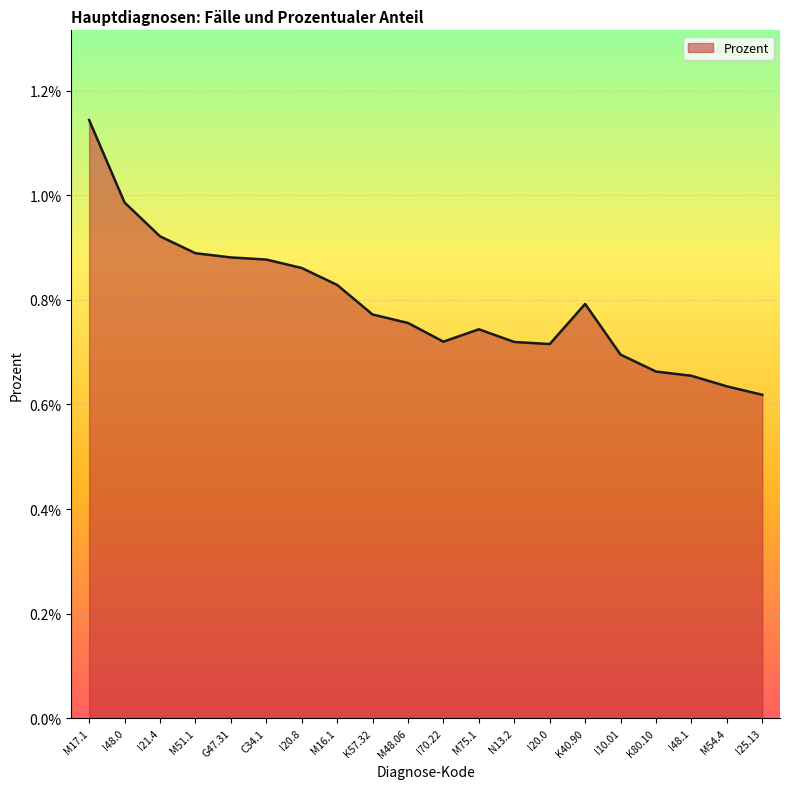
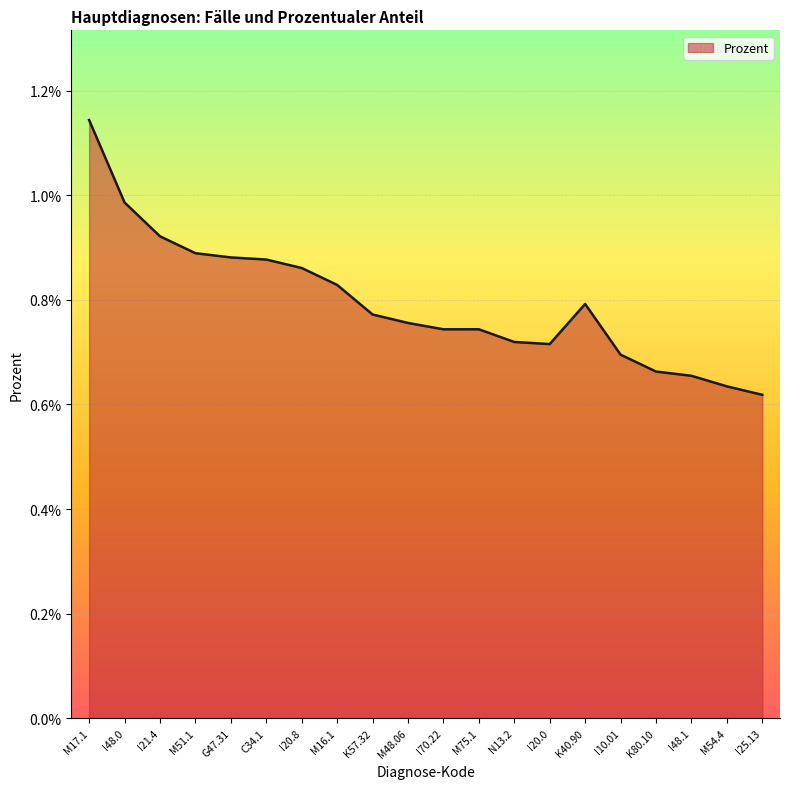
  {
    "M17.1": "1.14%",
    "I48.0": "0.99%",
    "I21.4": "0.92%",
    "M51.1": "0.89%",
    "G47.31": "0.88%",
    "C34.1": "0.88%",
    "I20.8": "0.86%",
    "M16.1": "0.83%",
    "K57.32": "0.77%",
    "M48.06": "0.76%",
-   "I70.22": "0.72%",
+   "I70.22": "0.74%",
    "M75.1": "0.74%",
    "N13.2": "0.72%",
    "I20.0": "0.72%",
    "K40.90": "0.79%",
    "I10.01": "0.70%",
    "K80.10": "0.66%",
    "I48.1": "0.65%",
    "M54.4": "0.63%",
    "I25.13": "0.62%"
  }
